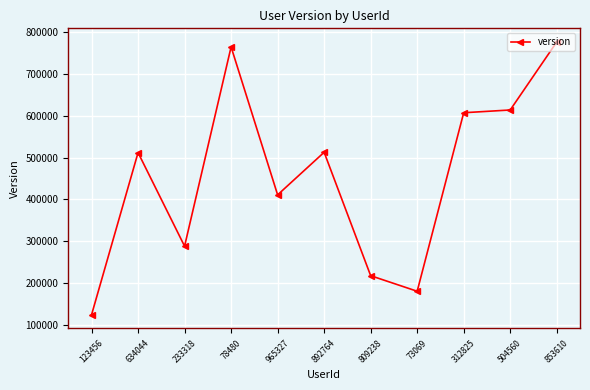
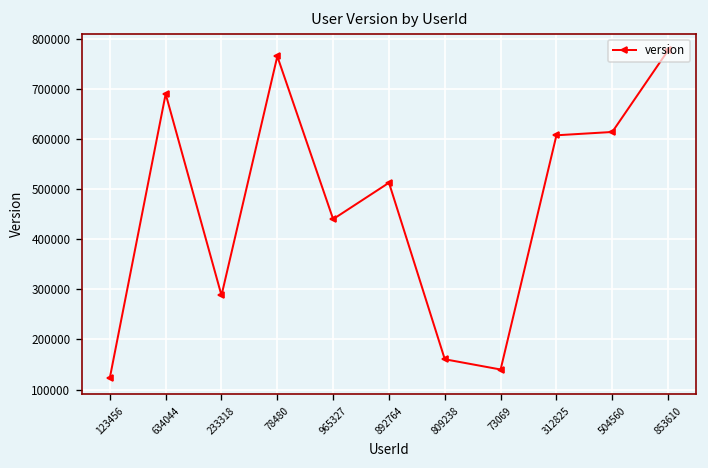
  {
    "123456": 120000,
-   "634044": 510000,
+   "634044": 690000,
    "233318": 290000,
    "78480": 760000,
-   "965327": 410000,
+   "965327": 440000,
    "892764": 510000,
-   "809238": 220000,
-   "73069": 180000,
+   "809238": 160000,
+   "73069": 140000,
    "312825": 610000,
    "504560": 610000
  }
